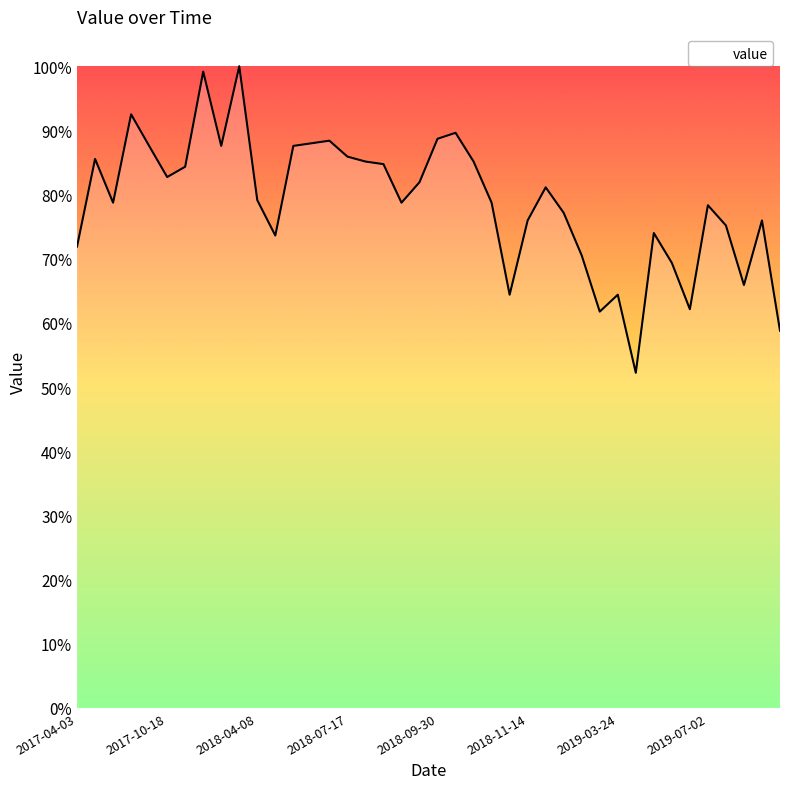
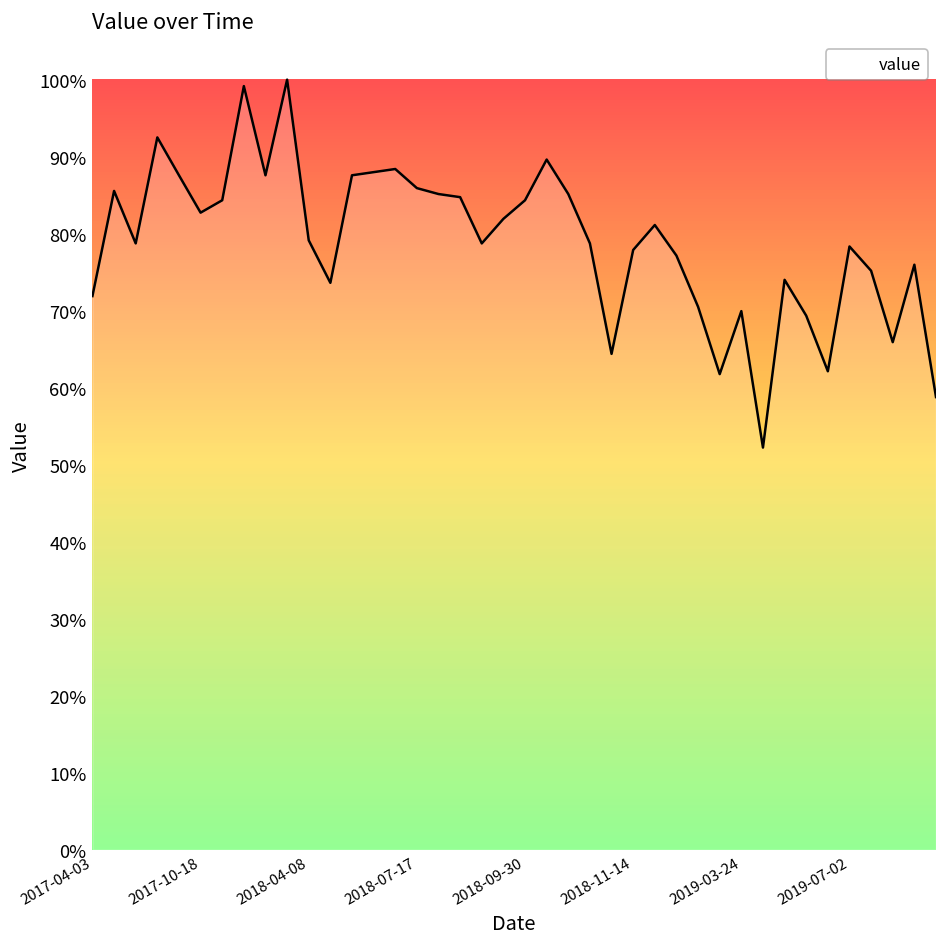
  {
    "2017-04-03": "72%",
    "2017-10-18": "83%",
    "2018-04-08": "79%",
    "2018-07-17": "86%",
-   "2018-09-30": "89%",
-   "2018-11-14": "76%",
-   "2019-03-24": "64%",
+   "2018-09-30": "84%",
+   "2018-11-14": "78%",
+   "2019-03-24": "70%",
    "2019-07-02": "78%"
  }
